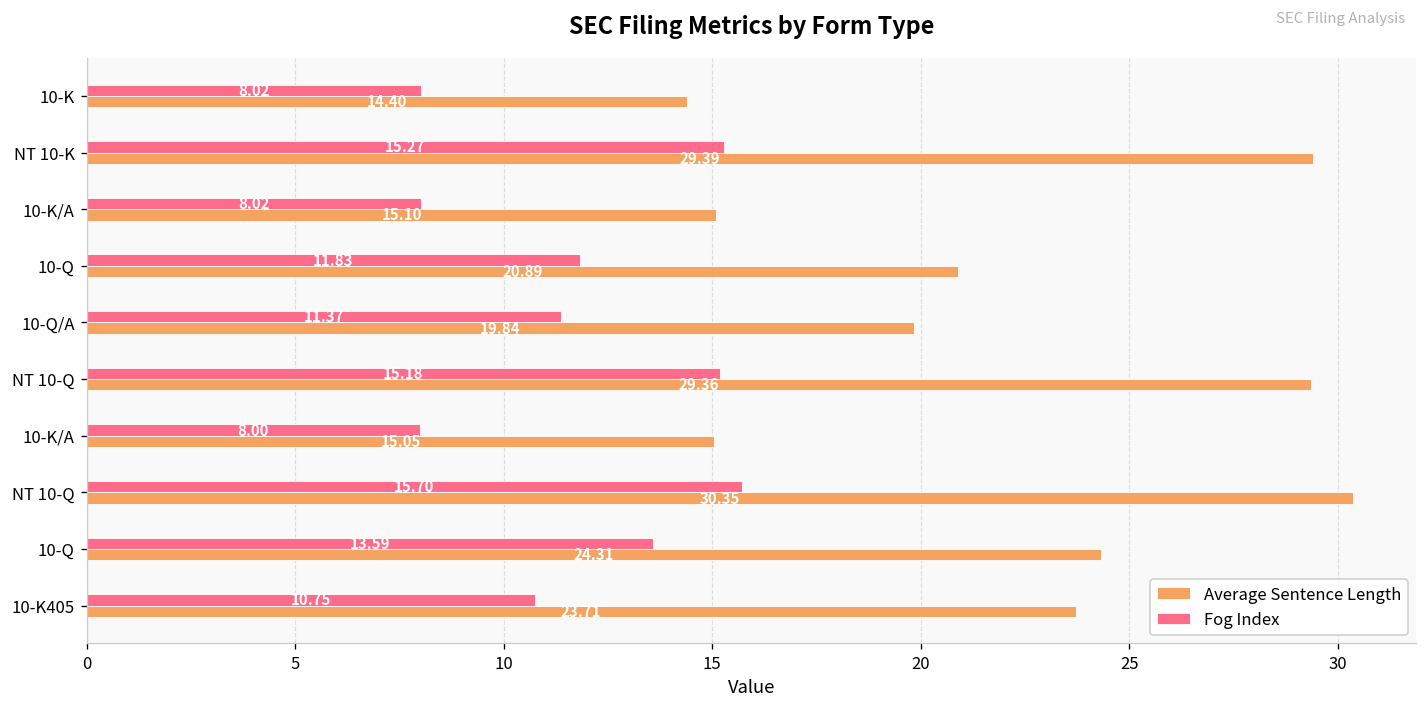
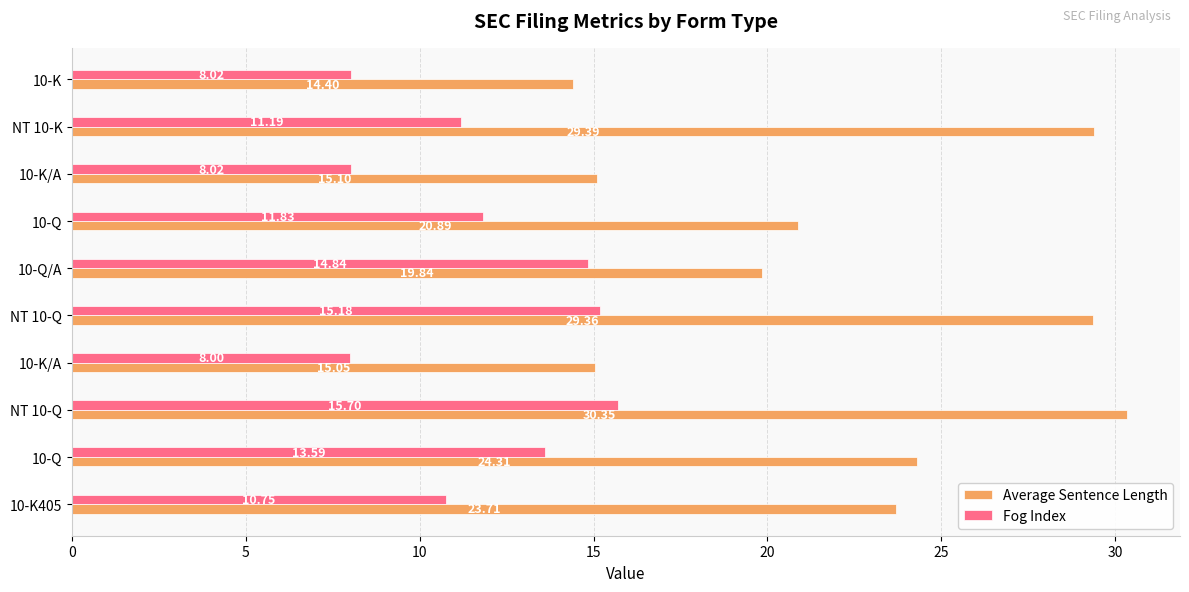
  {
    "Average Sentence Length": {
      "10-K": 14.40,
      "10-Q/A": 19.84,
      "10-K405": 23.71
    },
    "Fog Index": {
      "10-K": 8.02,
-     "NT 10-K": 15.27,
-     "10-Q/A": 11.37,
+     "NT 10-K": 11.19,
+     "10-Q/A": 14.84,
      "10-K405": 10.75
    }
  }
